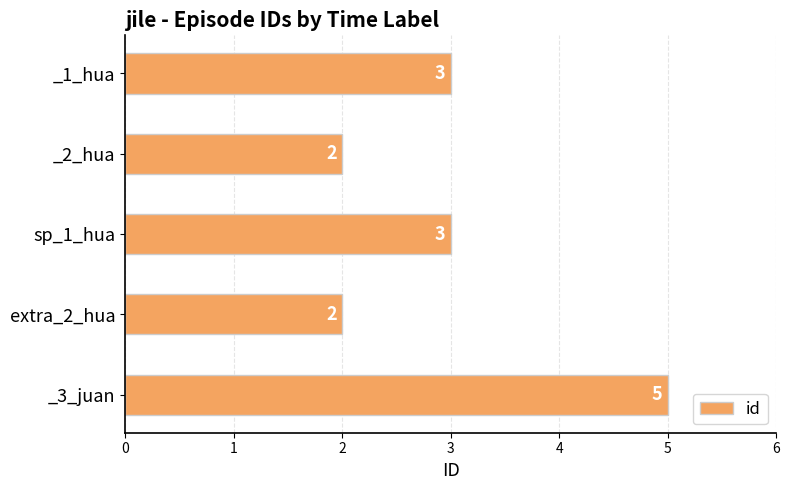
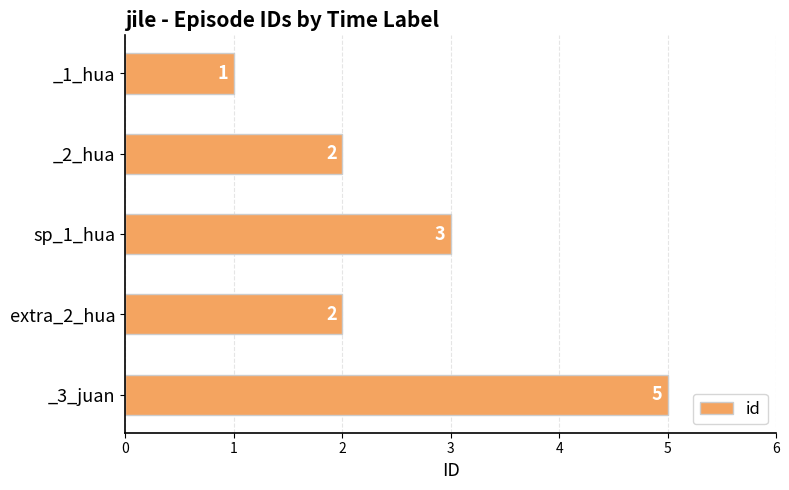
  {
-   "_1_hua": 3,
+   "_1_hua": 1,
    "_2_hua": 2,
    "sp_1_hua": 3,
    "extra_2_hua": 2,
    "_3_juan": 5
  }
